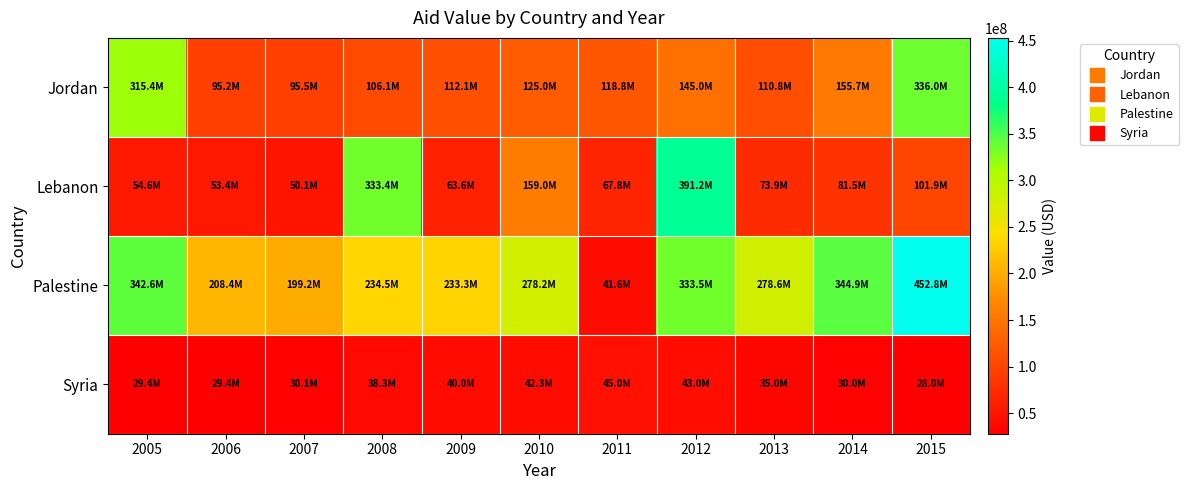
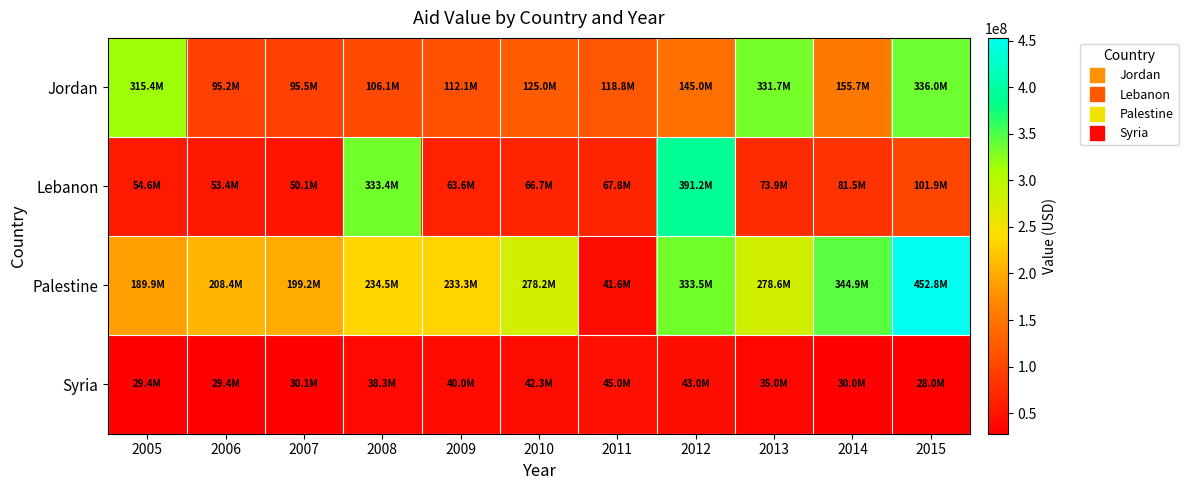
  {
    "Jordan": {
      "2005": "315.4M",
      "2006": "95.2M",
      "2007": "95.5M",
      "2008": "106.1M",
      "2009": "112.1M",
      "2010": "125.0M",
      "2011": "118.8M",
      "2012": "145.0M",
-     "2013": "110.8M",
+     "2013": "331.7M",
      "2014": "155.7M",
      "2015": "336.0M"
    },
    "Lebanon": {
      "2005": "54.6M",
      "2006": "53.4M",
      "2007": "50.1M",
      "2008": "333.4M",
      "2009": "63.6M",
-     "2010": "159.0M",
+     "2010": "66.7M",
      "2011": "67.8M",
      "2012": "391.2M",
      "2013": "73.9M",
      "2014": "81.5M",
      "2015": "101.9M"
    },
    "Palestine": {
-     "2005": "342.6M",
+     "2005": "189.9M",
      "2006": "208.4M",
      "2007": "199.2M",
      "2008": "234.5M",
      "2009": "233.3M",
      "2010": "278.2M",
      "2011": "41.6M",
      "2012": "333.5M",
      "2013": "278.6M",
      "2014": "344.9M",
      "2015": "452.8M"
    },
    "Syria": {
      "2005": "29.4M",
      "2006": "29.4M",
      "2007": "30.1M",
      "2008": "38.3M",
      "2009": "40.0M",
      "2010": "42.3M",
      "2011": "45.0M",
      "2012": "43.0M",
      "2013": "35.0M",
      "2014": "30.0M",
      "2015": "28.0M"
    }
  }
